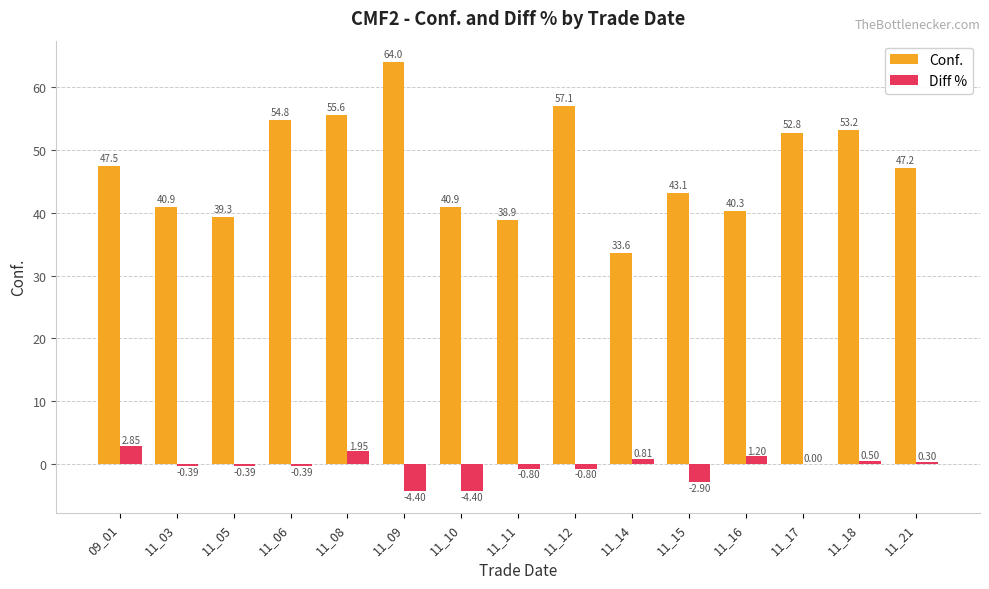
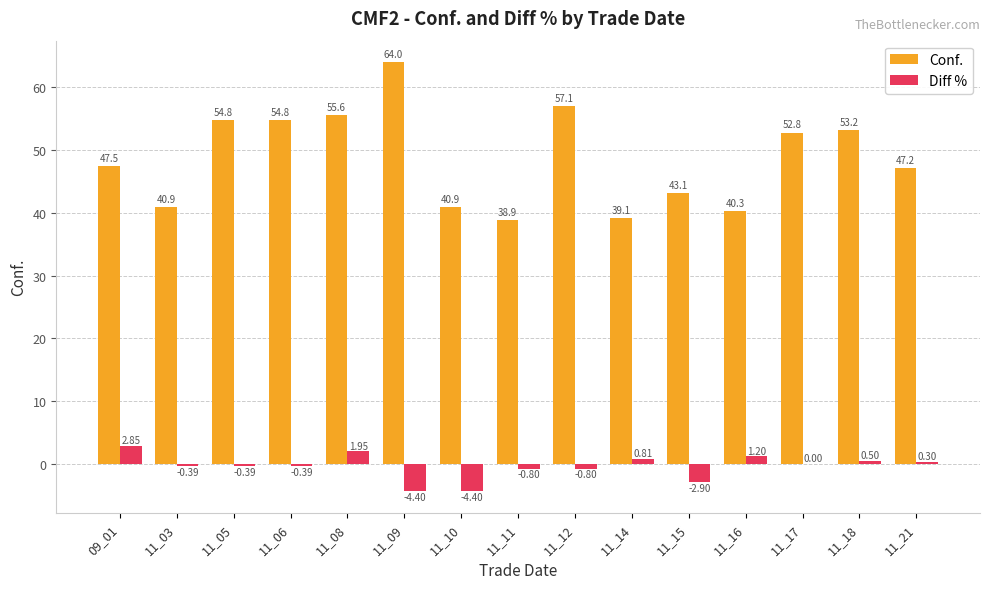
  {
    "Conf.": {
      "09_01": 47.5,
      "11_03": 40.9,
-     "11_05": 39.3,
+     "11_05": 54.8,
      "11_06": 54.8,
      "11_08": 55.6,
      "11_09": 64.0,
      "11_10": 40.9,
      "11_11": 38.9,
      "11_12": 57.1,
-     "11_14": 33.6,
+     "11_14": 39.1,
      "11_15": 43.1,
      "11_16": 40.3,
      "11_17": 52.8,
      "11_18": 53.2,
      "11_21": 47.2
    },
    "Diff %": {
      "09_01": 2.85,
      "11_03": -0.39,
      "11_05": -0.39,
      "11_06": -0.39,
      "11_08": 1.95,
      "11_09": -4.40,
      "11_10": -4.40,
      "11_11": -0.80,
      "11_12": -0.80,
      "11_14": 0.81,
      "11_15": -2.90,
      "11_16": 1.20,
      "11_17": 0.00,
      "11_18": 0.50,
      "11_21": 0.30
    }
  }
